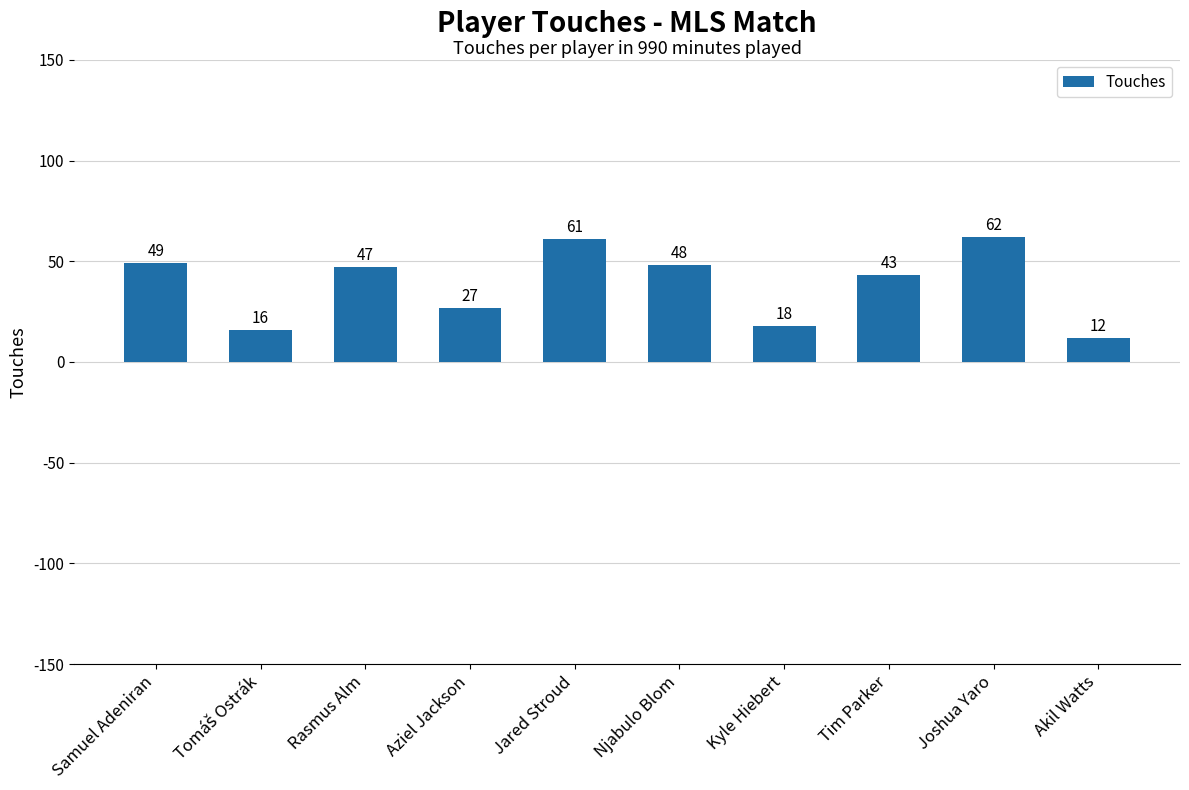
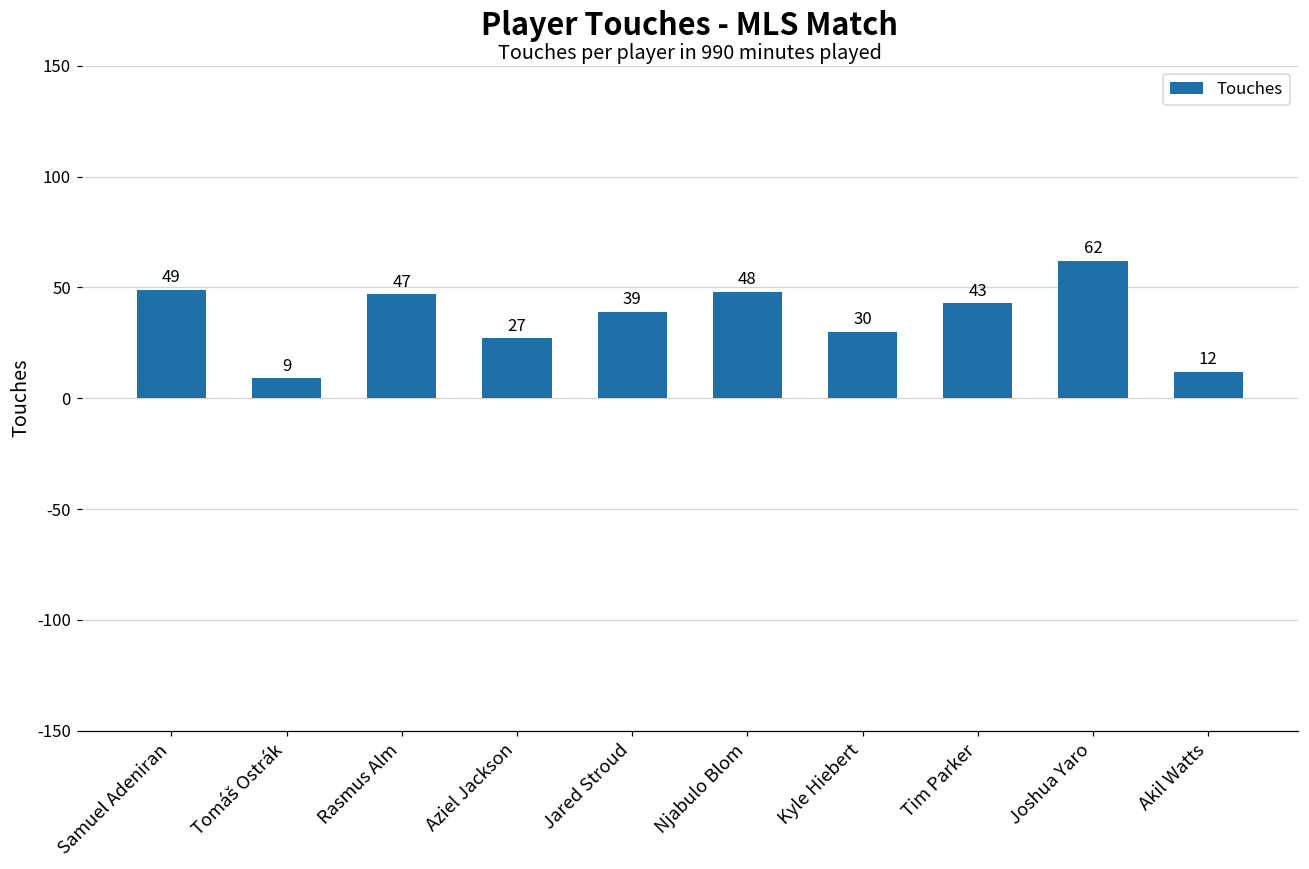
  {
    "Samuel Adeniran": 49,
-   "Tomáš Ostrák": 16,
+   "Tomáš Ostrák": 9,
    "Rasmus Alm": 47,
    "Aziel Jackson": 27,
-   "Jared Stroud": 61,
+   "Jared Stroud": 39,
    "Njabulo Blom": 48,
-   "Kyle Hiebert": 18,
+   "Kyle Hiebert": 30,
    "Tim Parker": 43,
    "Joshua Yaro": 62,
    "Akil Watts": 12
  }
